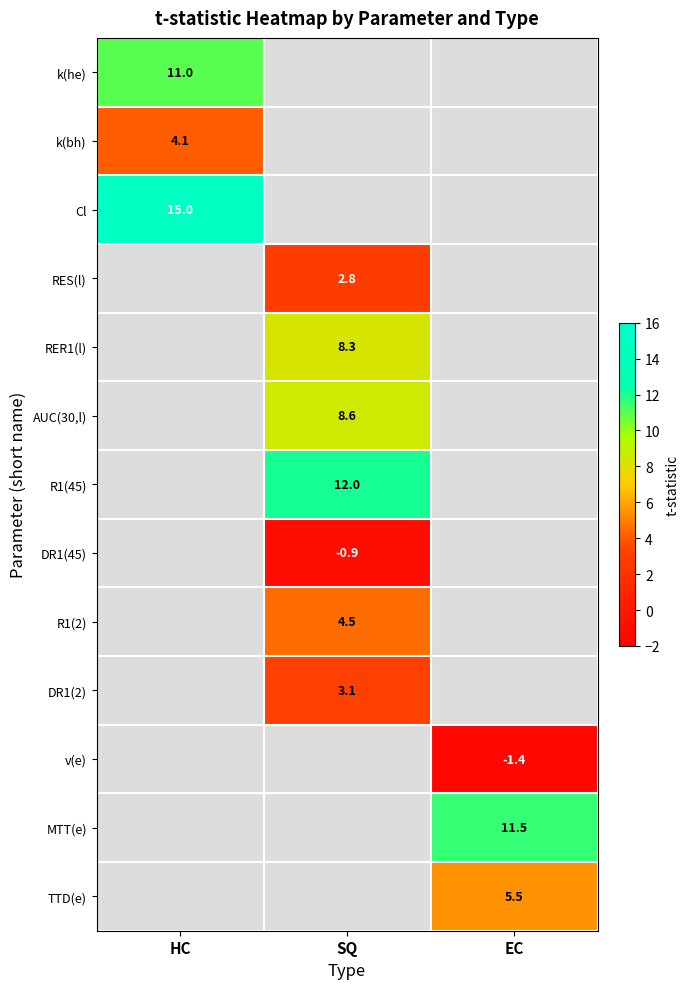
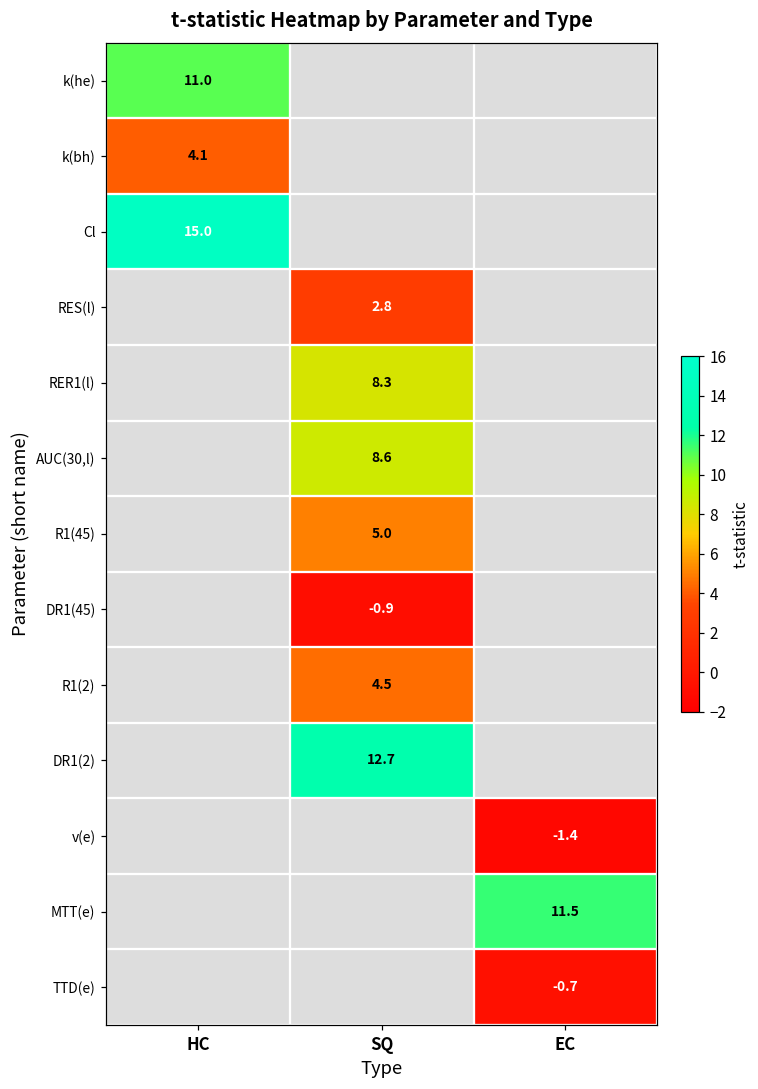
  {
    "k(he)": {
      "HC": 11.0
    },
    "k(bh)": {
      "HC": 4.1
    },
    "Cl": {
      "HC": 15.0
    },
    "RES(l)": {
      "SQ": 2.8
    },
    "RER1(l)": {
      "SQ": 8.3
    },
    "AUC(30,l)": {
      "SQ": 8.6
    },
    "R1(45)": {
-     "SQ": 12.0
+     "SQ": 5.0
    },
    "DR1(45)": {
      "SQ": -0.9
    },
    "R1(2)": {
      "SQ": 4.5
    },
    "DR1(2)": {
-     "SQ": 3.1
+     "SQ": 12.7
    },
    "v(e)": {
      "EC": -1.4
    },
    "MTT(e)": {
      "EC": 11.5
    },
    "TTD(e)": {
-     "EC": 5.5
+     "EC": -0.7
    }
  }
